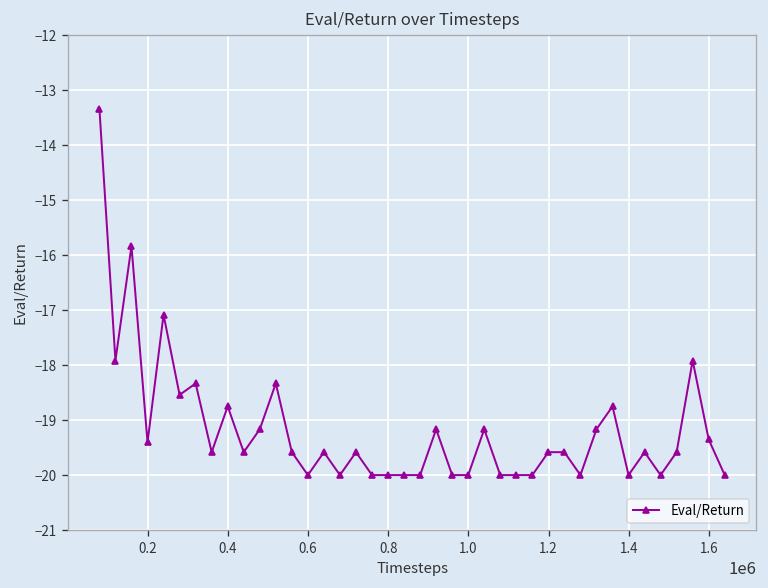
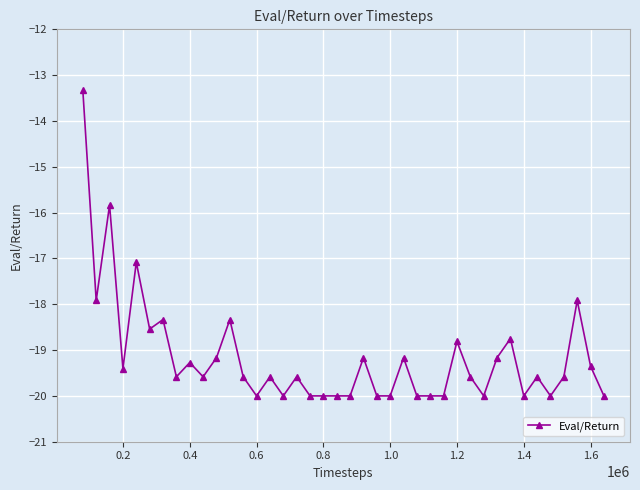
  {
    "0.2": -19.4,
-   "0.4": -18.8,
+   "0.4": -19.3,
    "0.6": -20.0,
    "0.8": -20.0,
    "1.0": -20.0,
-   "1.2": -19.6,
+   "1.2": -18.8,
    "1.4": -20.0,
    "1.6": -19.4
  }
